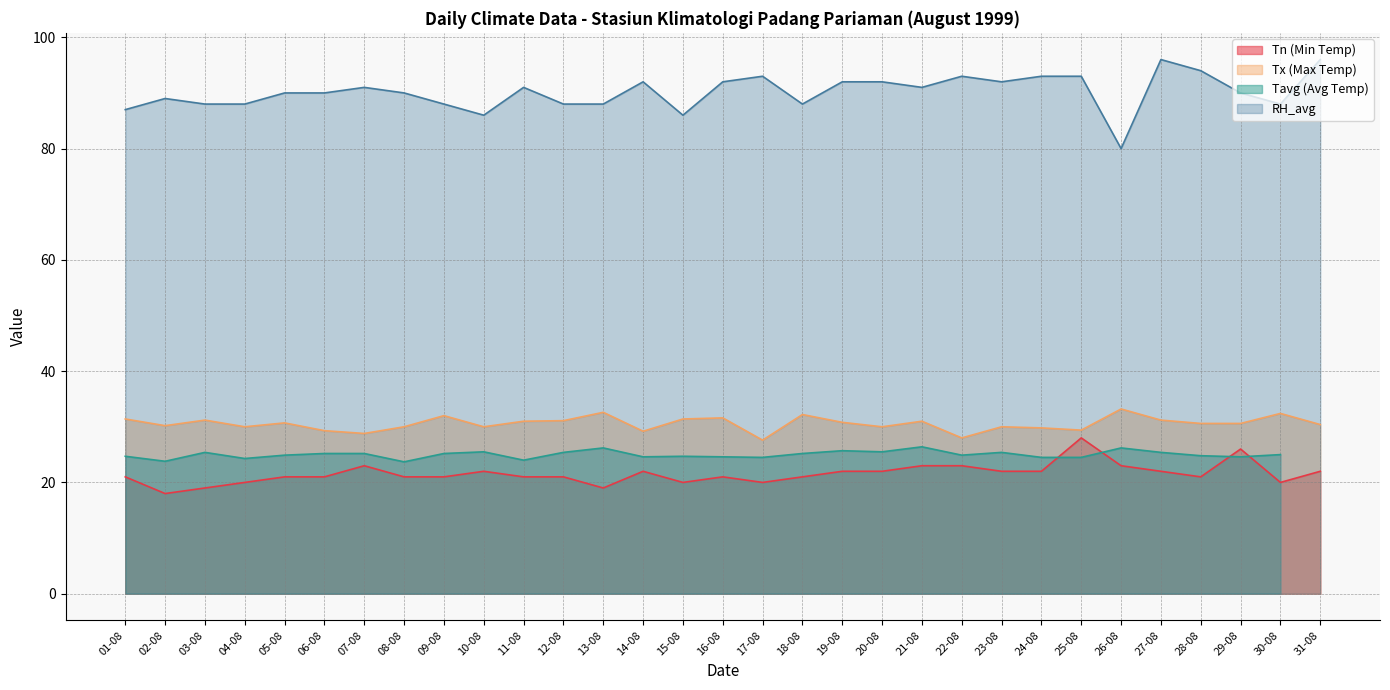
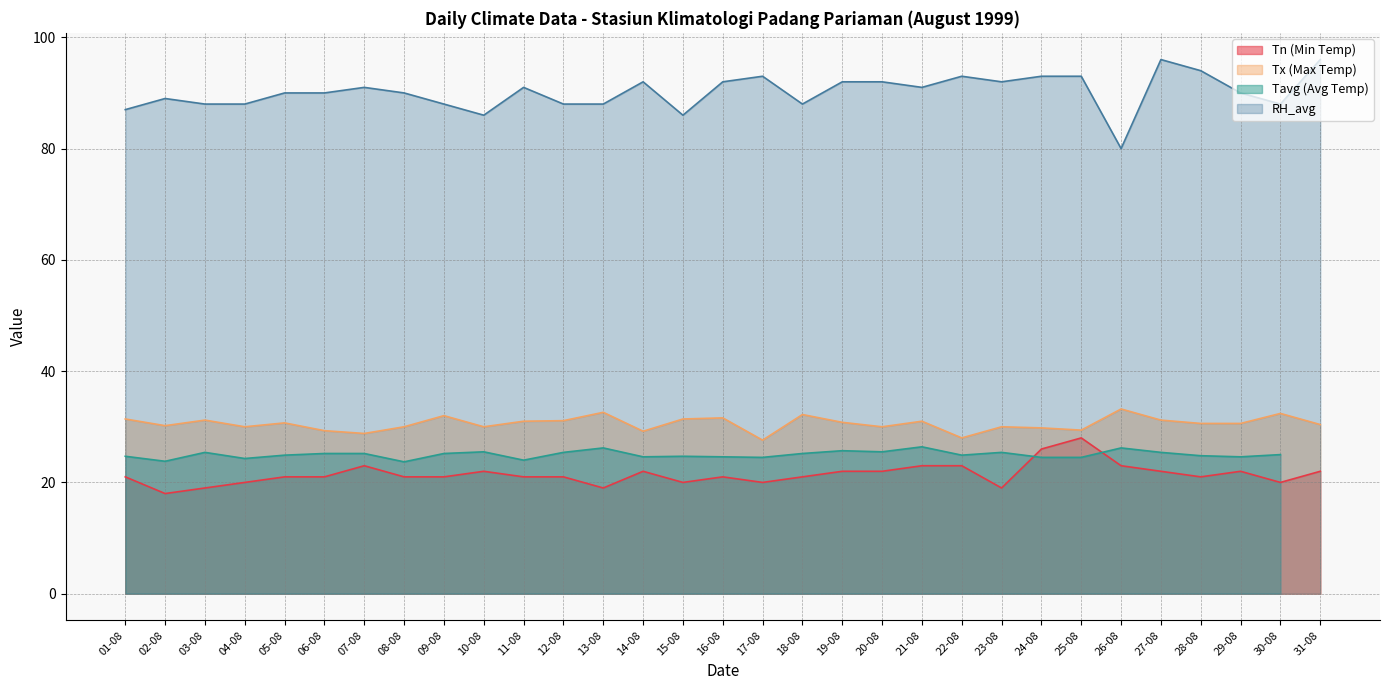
  {
    "Tn (Min Temp)": {
      "01-08": 21,
      "02-08": 18,
      "03-08": 19,
      "04-08": 20,
      "05-08": 21,
      "06-08": 21,
      "07-08": 23,
      "08-08": 21,
      "09-08": 21,
      "10-08": 22,
      "11-08": 21,
      "12-08": 21,
      "13-08": 19,
      "14-08": 22,
      "15-08": 20,
      "16-08": 21,
      "17-08": 20,
      "18-08": 21,
      "19-08": 22,
      "20-08": 22,
      "21-08": 23,
      "22-08": 23,
-     "23-08": 22,
-     "24-08": 22,
+     "23-08": 19,
+     "24-08": 26,
      "25-08": 28,
      "26-08": 23,
      "27-08": 22,
      "28-08": 21,
-     "29-08": 26,
+     "29-08": 22,
      "30-08": 20,
      "31-08": 22
    },
    "Tx (Max Temp)": {
      "01-08": 31,
      "02-08": 30,
      "03-08": 31,
      "04-08": 30,
      "05-08": 31,
      "06-08": 29,
      "07-08": 29,
      "08-08": 30,
      "09-08": 32,
      "10-08": 30,
      "11-08": 31,
      "12-08": 31,
      "13-08": 33,
      "14-08": 29,
      "15-08": 31,
      "16-08": 32,
      "17-08": 28,
      "18-08": 32,
      "19-08": 31,
      "20-08": 30,
      "21-08": 31,
      "22-08": 28,
      "23-08": 30,
      "24-08": 30,
      "25-08": 29,
      "26-08": 33,
      "27-08": 31,
      "28-08": 31,
      "29-08": 31,
      "30-08": 32,
      "31-08": 30
    }
  }
